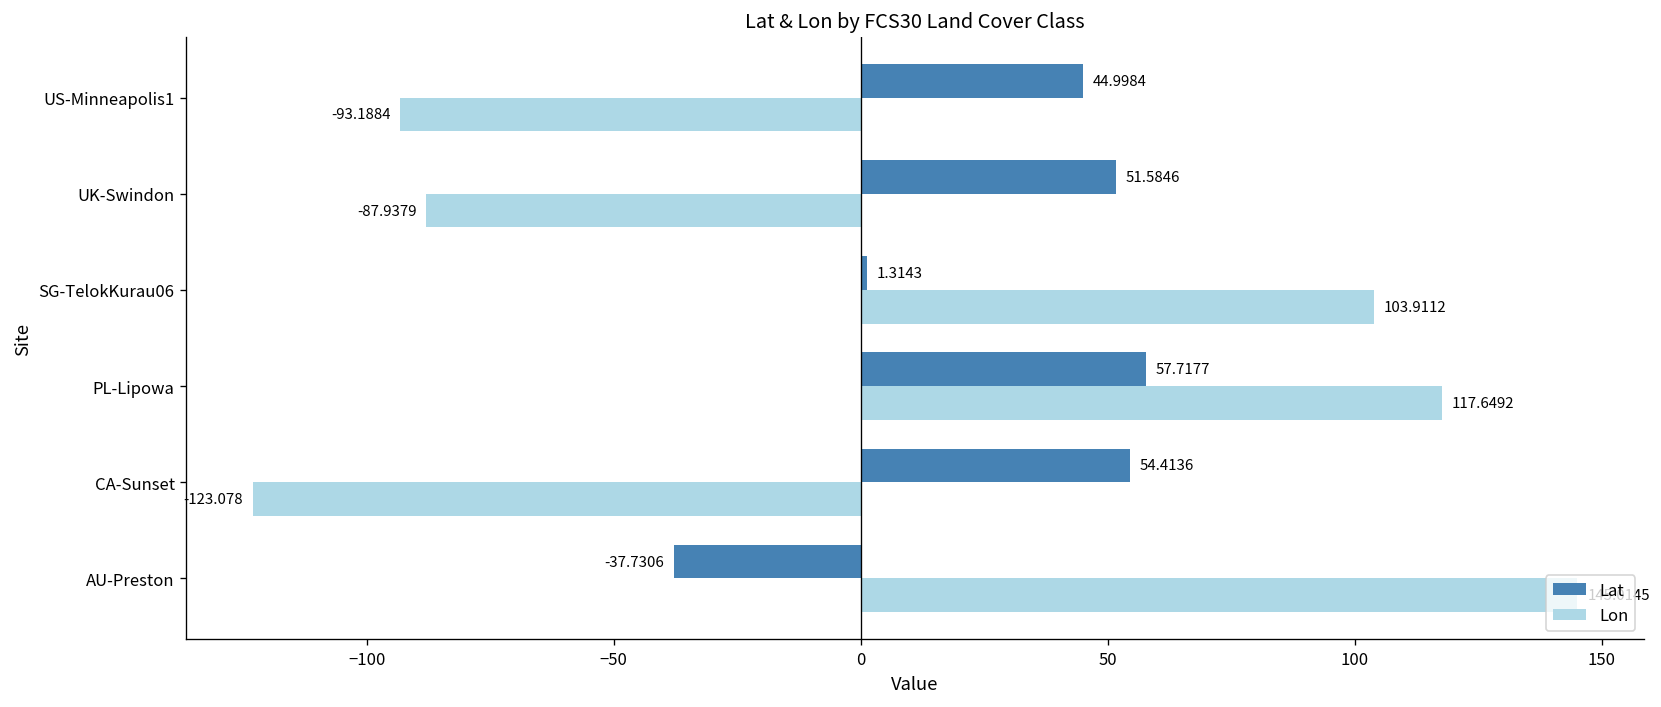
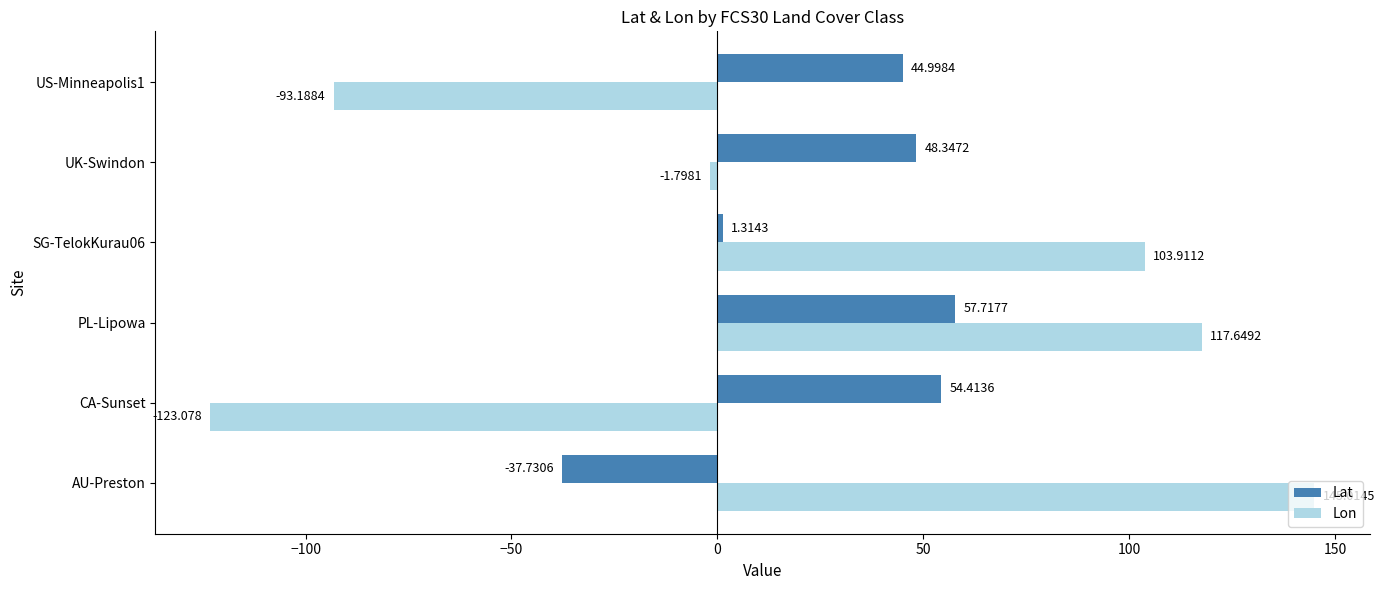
  {
    "Lat": {
      "US-Minneapolis1": 44.9984,
-     "UK-Swindon": 51.5846,
+     "UK-Swindon": 48.3472,
      "SG-TelokKurau06": 1.3143,
      "PL-Lipowa": 57.7177,
      "CA-Sunset": 54.4136,
      "AU-Preston": -37.7306
    },
    "Lon": {
      "US-Minneapolis1": -93.1884,
-     "UK-Swindon": -87.9379,
+     "UK-Swindon": -1.7981,
      "SG-TelokKurau06": 103.9112,
      "PL-Lipowa": 117.6492,
      "CA-Sunset": -123.078
    }
  }
